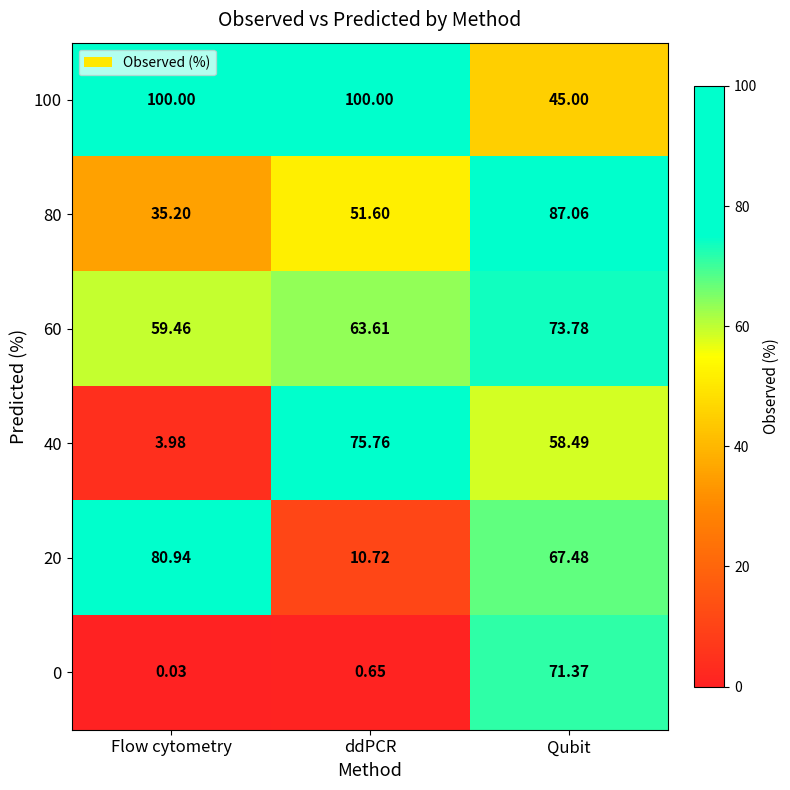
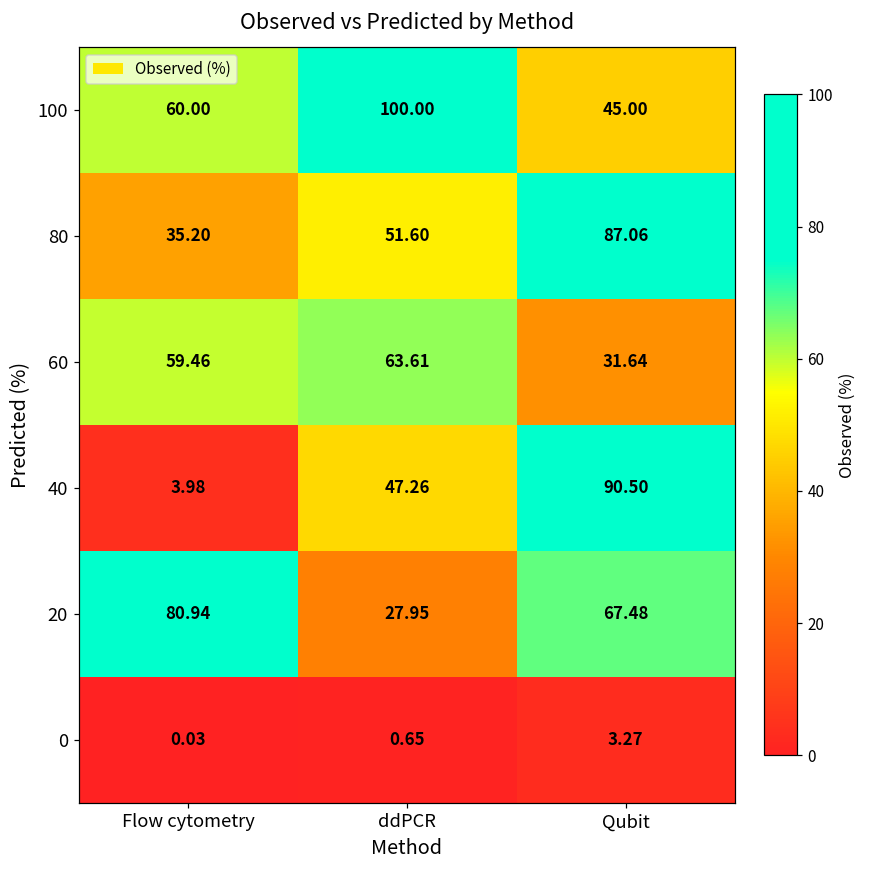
  {
    "100": {
-     "Flow cytometry": 100.00,
+     "Flow cytometry": 60.00,
      "ddPCR": 100.00,
      "Qubit": 45.00
    },
    "80": {
      "Flow cytometry": 35.20,
      "ddPCR": 51.60,
      "Qubit": 87.06
    },
    "60": {
      "Flow cytometry": 59.46,
      "ddPCR": 63.61,
-     "Qubit": 73.78
+     "Qubit": 31.64
    },
    "40": {
      "Flow cytometry": 3.98,
-     "ddPCR": 75.76,
-     "Qubit": 58.49
+     "ddPCR": 47.26,
+     "Qubit": 90.50
    },
    "20": {
      "Flow cytometry": 80.94,
-     "ddPCR": 10.72,
+     "ddPCR": 27.95,
      "Qubit": 67.48
    },
    "0": {
      "Flow cytometry": 0.03,
      "ddPCR": 0.65,
-     "Qubit": 71.37
+     "Qubit": 3.27
    }
  }
